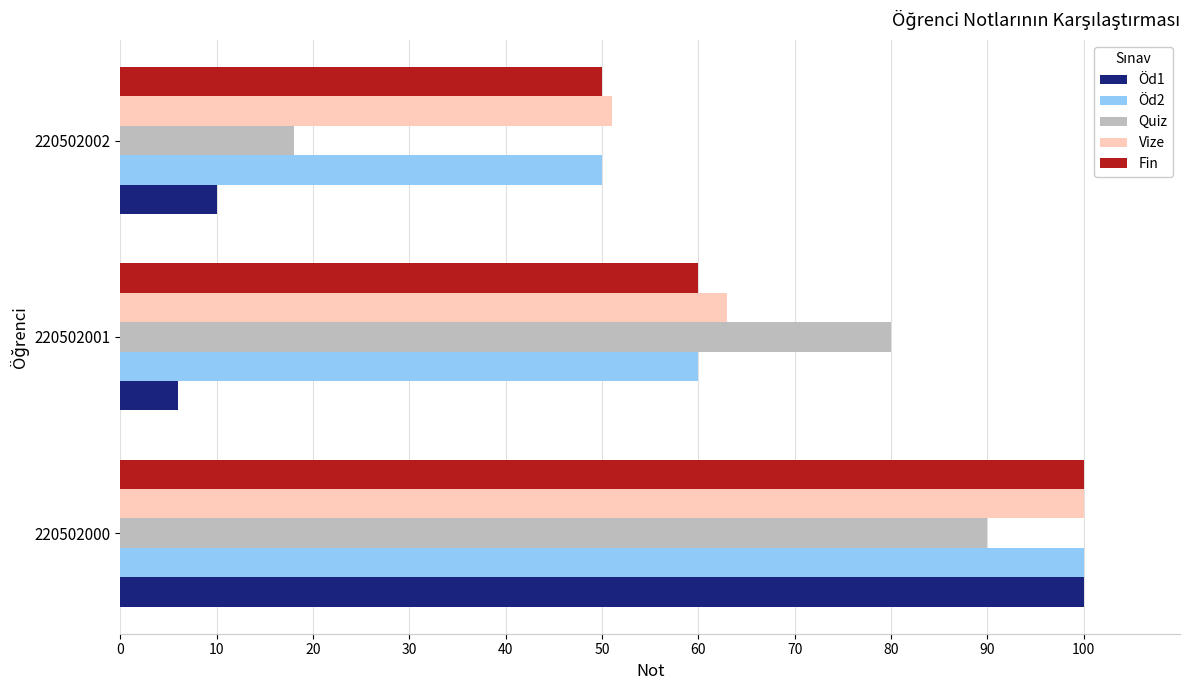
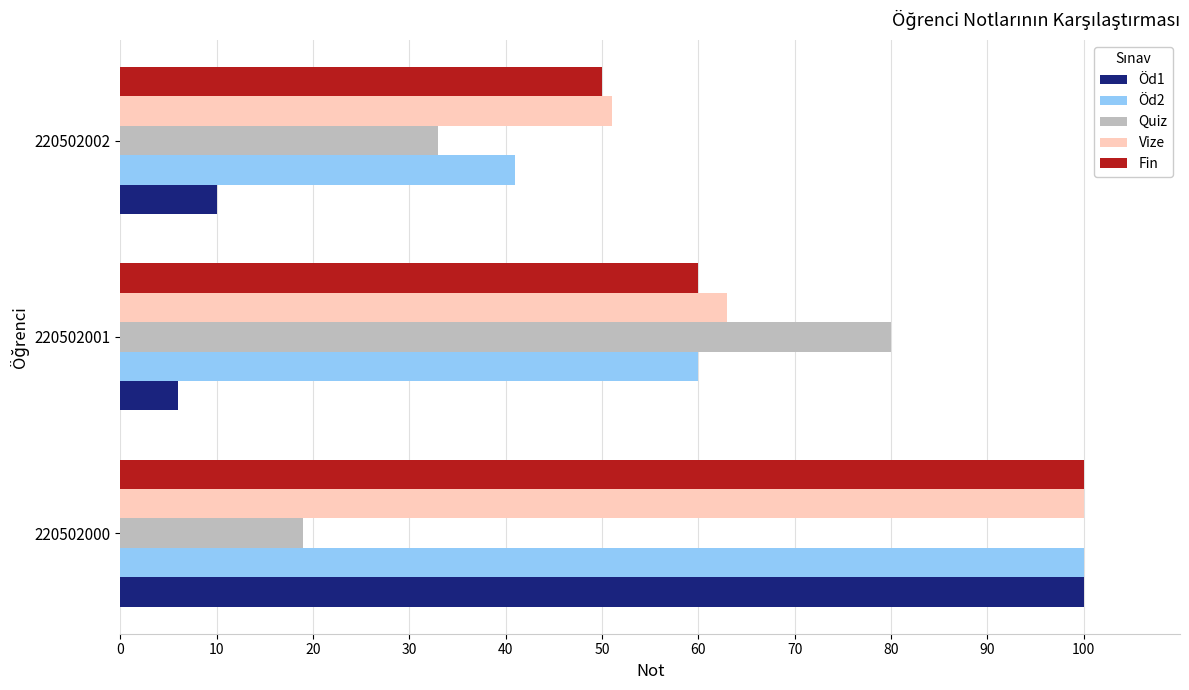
  {
    "Öd1": {
      "220502002": 10,
      "220502001": 6,
      "220502000": 100
    },
    "Öd2": {
-     "220502002": 50,
+     "220502002": 41,
      "220502001": 60,
      "220502000": 100
    },
    "Quiz": {
-     "220502002": 18,
+     "220502002": 33,
      "220502001": 80,
-     "220502000": 90
+     "220502000": 19
    },
    "Vize": {
      "220502002": 51,
      "220502001": 63,
      "220502000": 100
    },
    "Fin": {
      "220502002": 50,
      "220502001": 60,
      "220502000": 100
    }
  }
